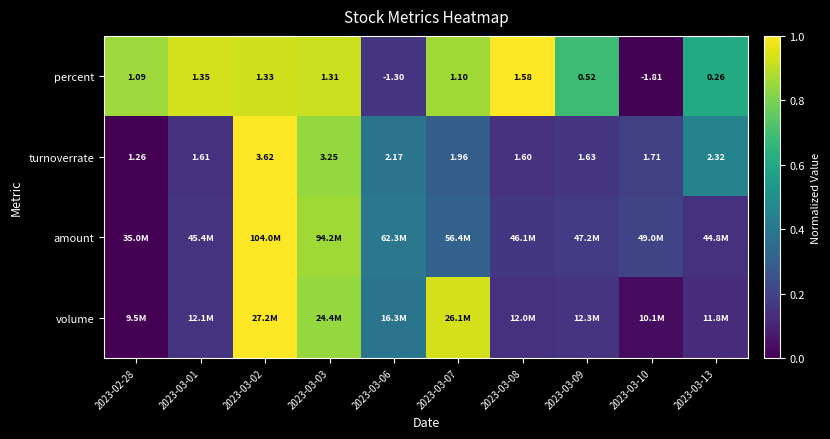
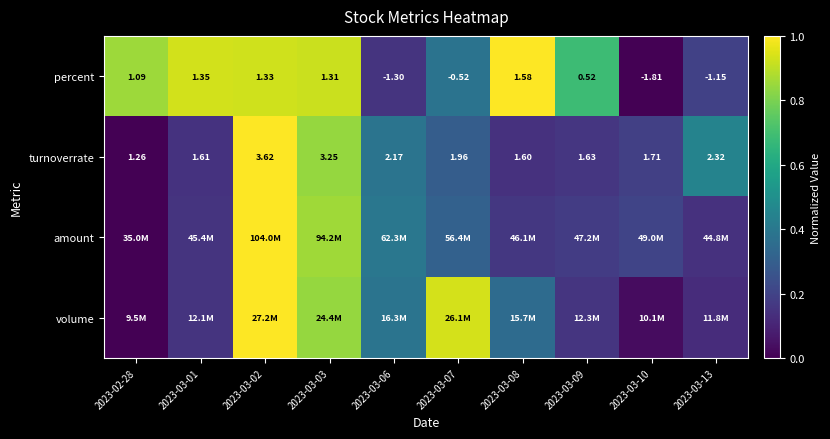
  {
    "percent": {
      "2023-02-28": "1.09",
      "2023-03-01": "1.35",
      "2023-03-02": "1.33",
      "2023-03-03": "1.31",
      "2023-03-06": "-1.30",
-     "2023-03-07": "1.10",
+     "2023-03-07": "-0.52",
      "2023-03-08": "1.58",
      "2023-03-09": "0.52",
      "2023-03-10": "-1.81",
-     "2023-03-13": "0.26"
+     "2023-03-13": "-1.15"
    },
    "turnoverrate": {
      "2023-02-28": "1.26",
      "2023-03-01": "1.61",
      "2023-03-02": "3.62",
      "2023-03-03": "3.25",
      "2023-03-06": "2.17",
      "2023-03-07": "1.96",
      "2023-03-08": "1.60",
      "2023-03-09": "1.63",
      "2023-03-10": "1.71",
      "2023-03-13": "2.32"
    },
    "amount": {
      "2023-02-28": "35.0M",
      "2023-03-01": "45.4M",
      "2023-03-02": "104.0M",
      "2023-03-03": "94.2M",
      "2023-03-06": "62.3M",
      "2023-03-07": "56.4M",
      "2023-03-08": "46.1M",
      "2023-03-09": "47.2M",
      "2023-03-10": "49.0M",
      "2023-03-13": "44.8M"
    },
    "volume": {
      "2023-02-28": "9.5M",
      "2023-03-01": "12.1M",
      "2023-03-02": "27.2M",
      "2023-03-03": "24.4M",
      "2023-03-06": "16.3M",
      "2023-03-07": "26.1M",
-     "2023-03-08": "12.0M",
+     "2023-03-08": "15.7M",
      "2023-03-09": "12.3M",
      "2023-03-10": "10.1M",
      "2023-03-13": "11.8M"
    }
  }
